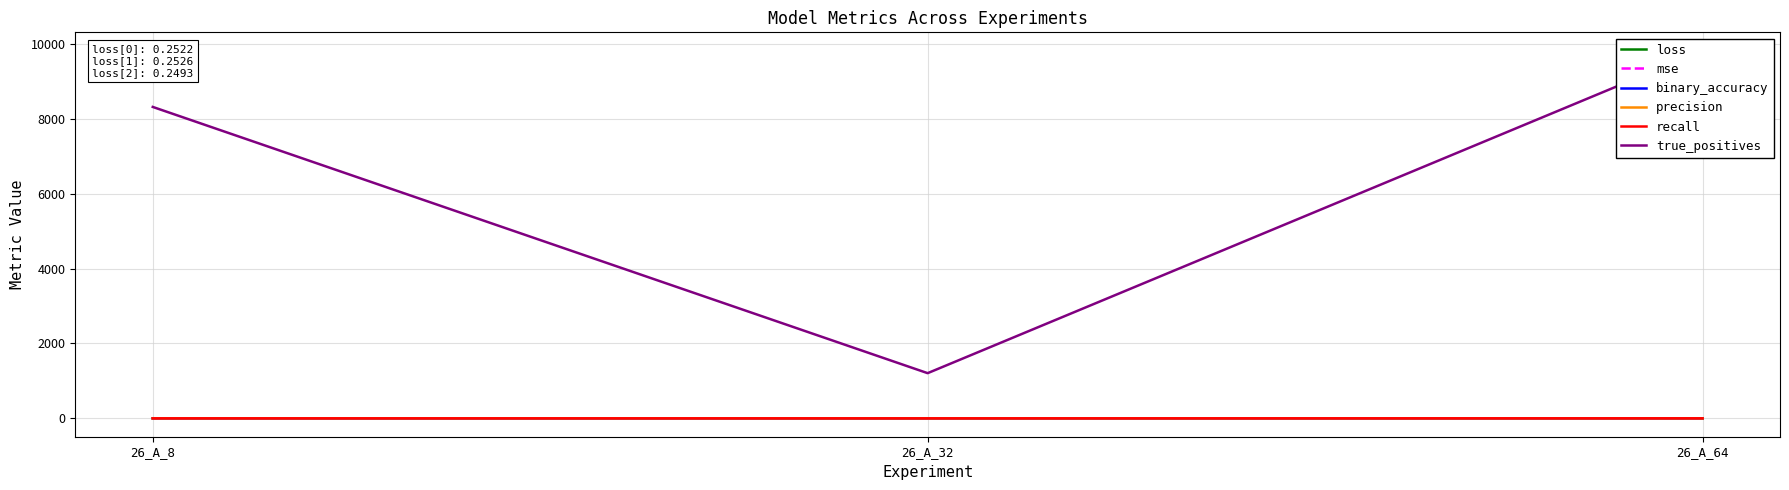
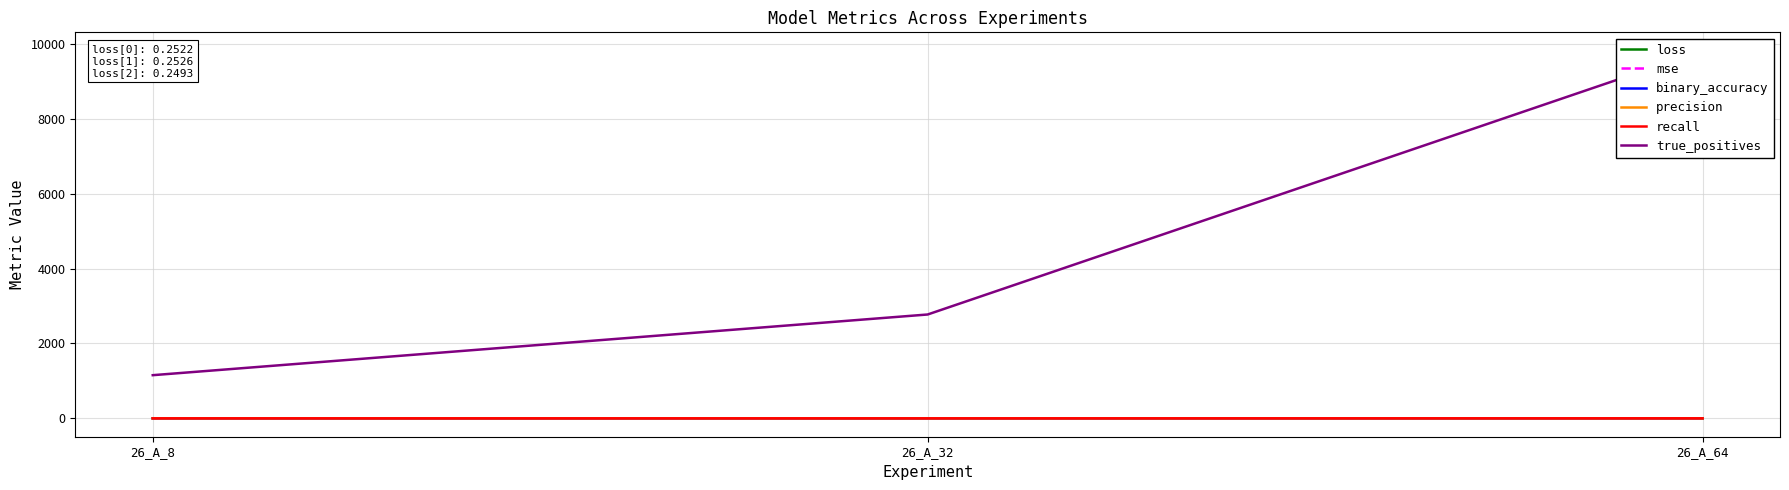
  {
    "recall": {
      "26_A_8": 0,
      "26_A_32": 0,
      "26_A_64": 0
    },
    "true_positives": {
-     "26_A_8": 8300,
-     "26_A_32": 1200
+     "26_A_8": 1200,
+     "26_A_32": 2800
    }
  }
